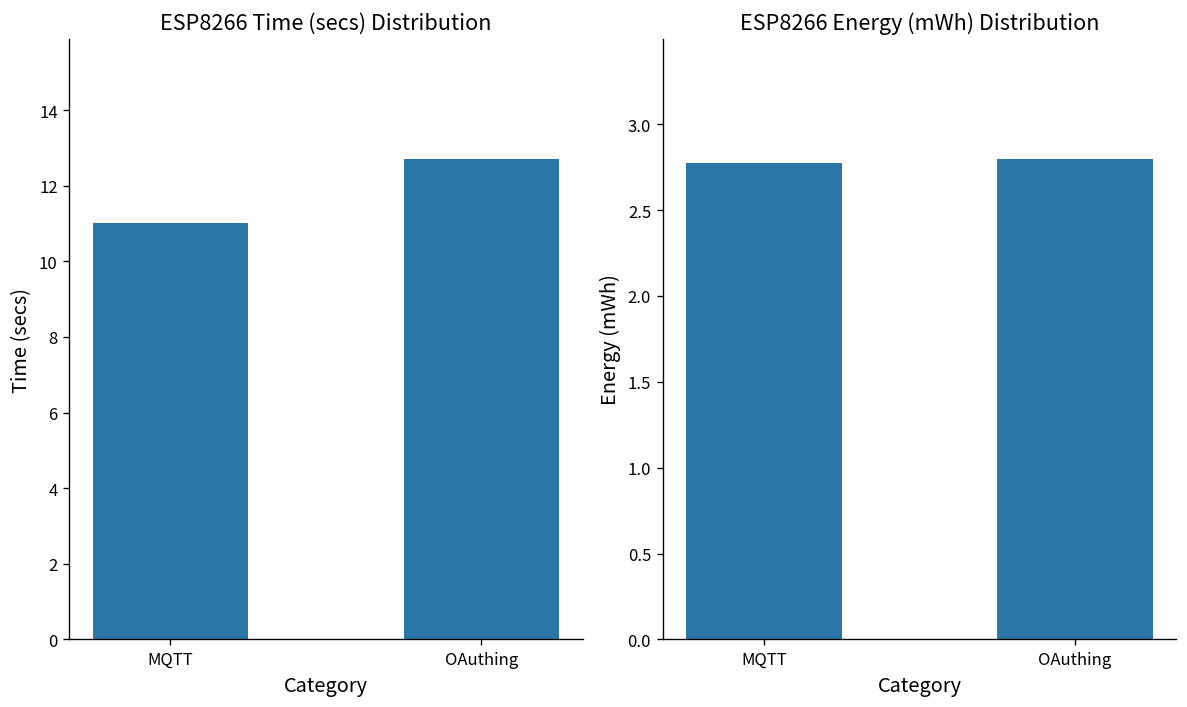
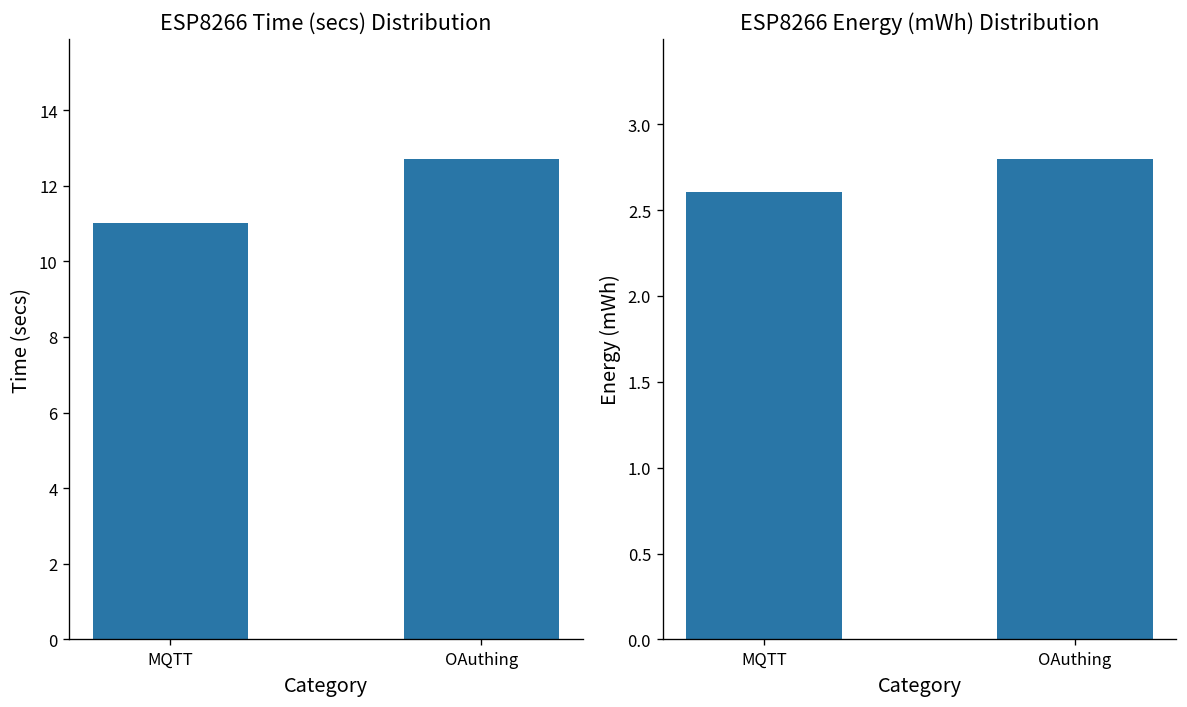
  {
    "ESP8266 Time (secs) Distribution": {
      "MQTT": 11.0,
      "OAuthing": 12.7
    },
    "ESP8266 Energy (mWh) Distribution": {
-     "MQTT": 2.77,
+     "MQTT": 2.60,
      "OAuthing": 2.80
    }
  }
